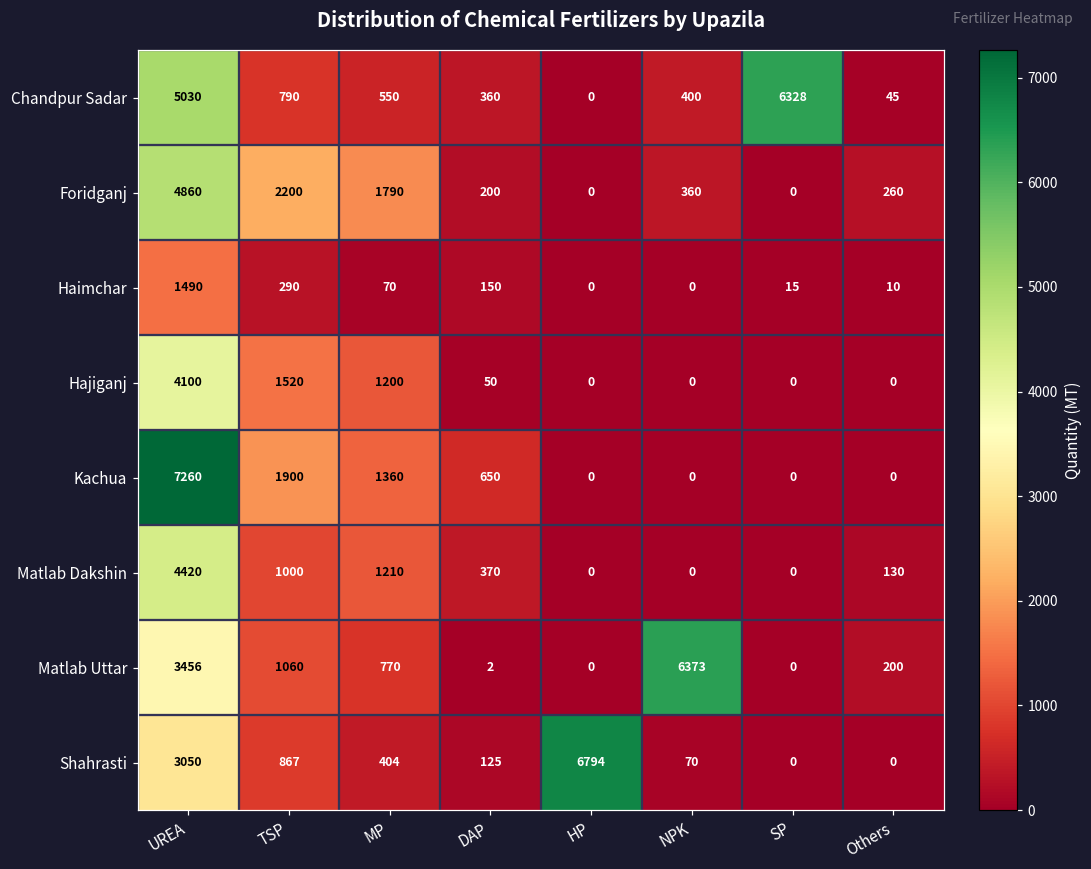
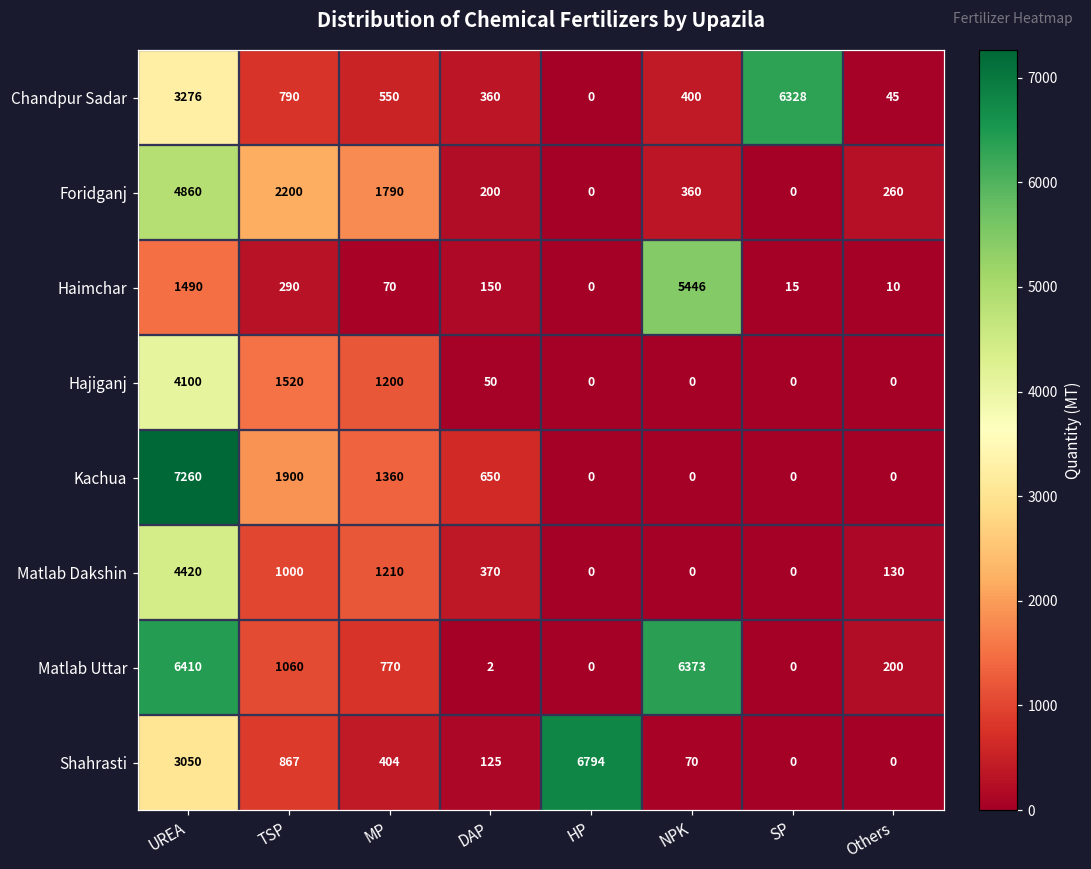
  {
    "Chandpur Sadar": {
-     "UREA": 5030,
+     "UREA": 3276,
      "TSP": 790,
      "MP": 550,
      "DAP": 360,
      "HP": 0,
      "NPK": 400,
      "SP": 6328,
      "Others": 45
    },
    "Foridganj": {
      "UREA": 4860,
      "TSP": 2200,
      "MP": 1790,
      "DAP": 200,
      "HP": 0,
      "NPK": 360,
      "SP": 0,
      "Others": 260
    },
    "Haimchar": {
      "UREA": 1490,
      "TSP": 290,
      "MP": 70,
      "DAP": 150,
      "HP": 0,
-     "NPK": 0,
+     "NPK": 5446,
      "SP": 15,
      "Others": 10
    },
    "Hajiganj": {
      "UREA": 4100,
      "TSP": 1520,
      "MP": 1200,
      "DAP": 50,
      "HP": 0,
      "NPK": 0,
      "SP": 0,
      "Others": 0
    },
    "Kachua": {
      "UREA": 7260,
      "TSP": 1900,
      "MP": 1360,
      "DAP": 650,
      "HP": 0,
      "NPK": 0,
      "SP": 0,
      "Others": 0
    },
    "Matlab Dakshin": {
      "UREA": 4420,
      "TSP": 1000,
      "MP": 1210,
      "DAP": 370,
      "HP": 0,
      "NPK": 0,
      "SP": 0,
      "Others": 130
    },
    "Matlab Uttar": {
-     "UREA": 3456,
+     "UREA": 6410,
      "TSP": 1060,
      "MP": 770,
      "DAP": 2,
      "HP": 0,
      "NPK": 6373,
      "SP": 0,
      "Others": 200
    },
    "Shahrasti": {
      "UREA": 3050,
      "TSP": 867,
      "MP": 404,
      "DAP": 125,
      "HP": 6794,
      "NPK": 70,
      "SP": 0,
      "Others": 0
    }
  }
